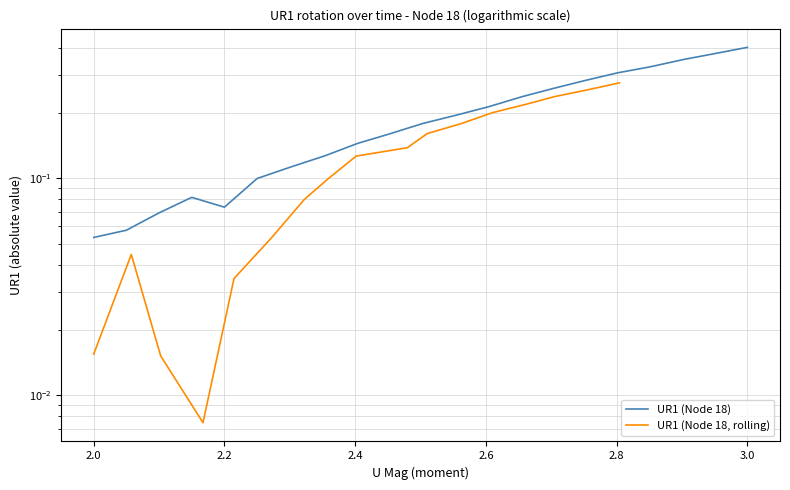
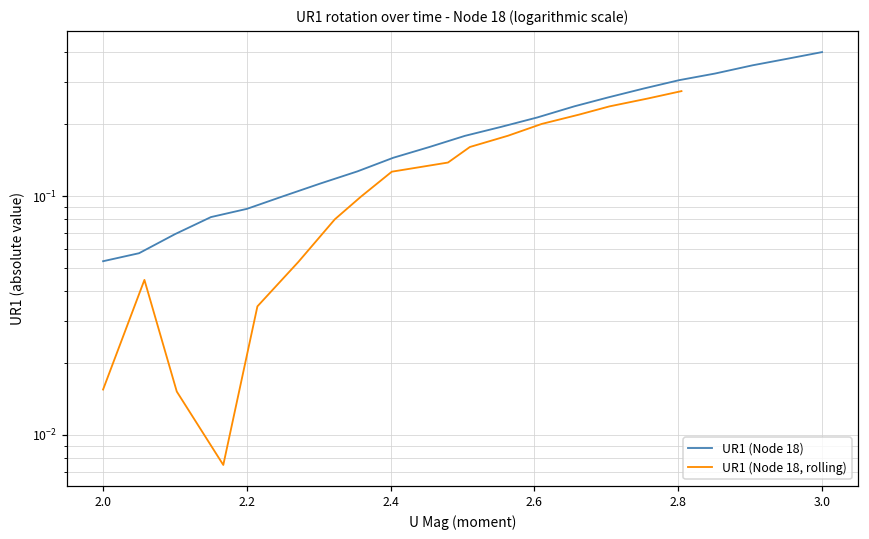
  {
    "UR1 (Node 18)": {
      "2.0": 0.053,
-     "2.2": 0.074,
+     "2.2": 0.088,
      "3.0": 0.40
    },
    "UR1 (Node 18, rolling)": {
      "2.0": 0.015
    }
  }
